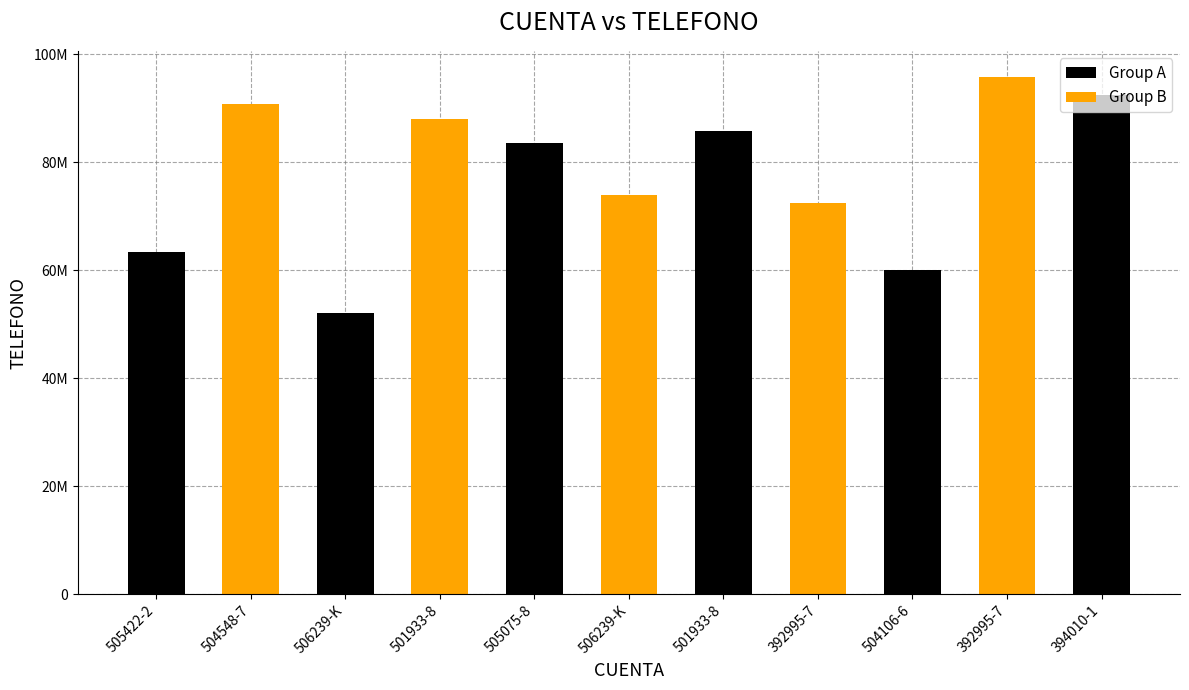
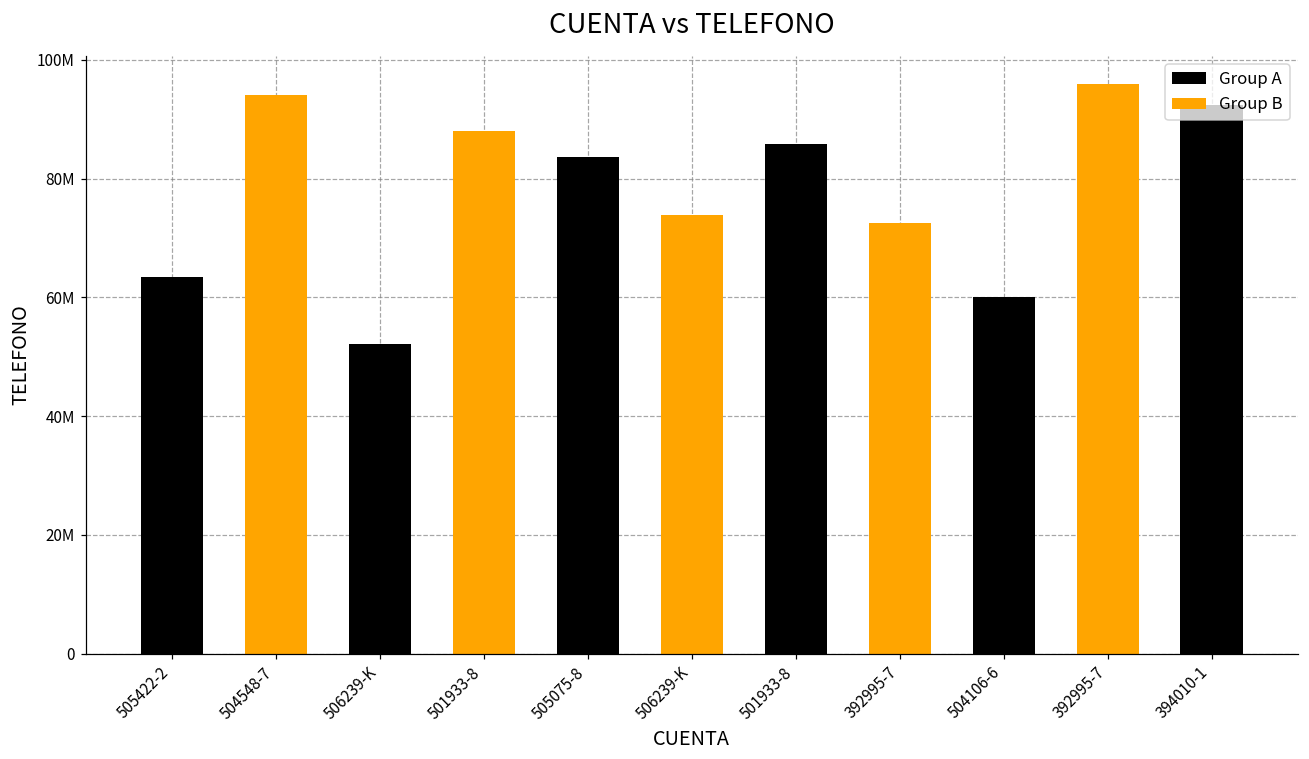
  {
    "505422-2": 63000000,
-   "504548-7": 91000000,
+   "504548-7": 94000000,
    "505075-8": 84000000,
    "504106-6": 60000000
  }
